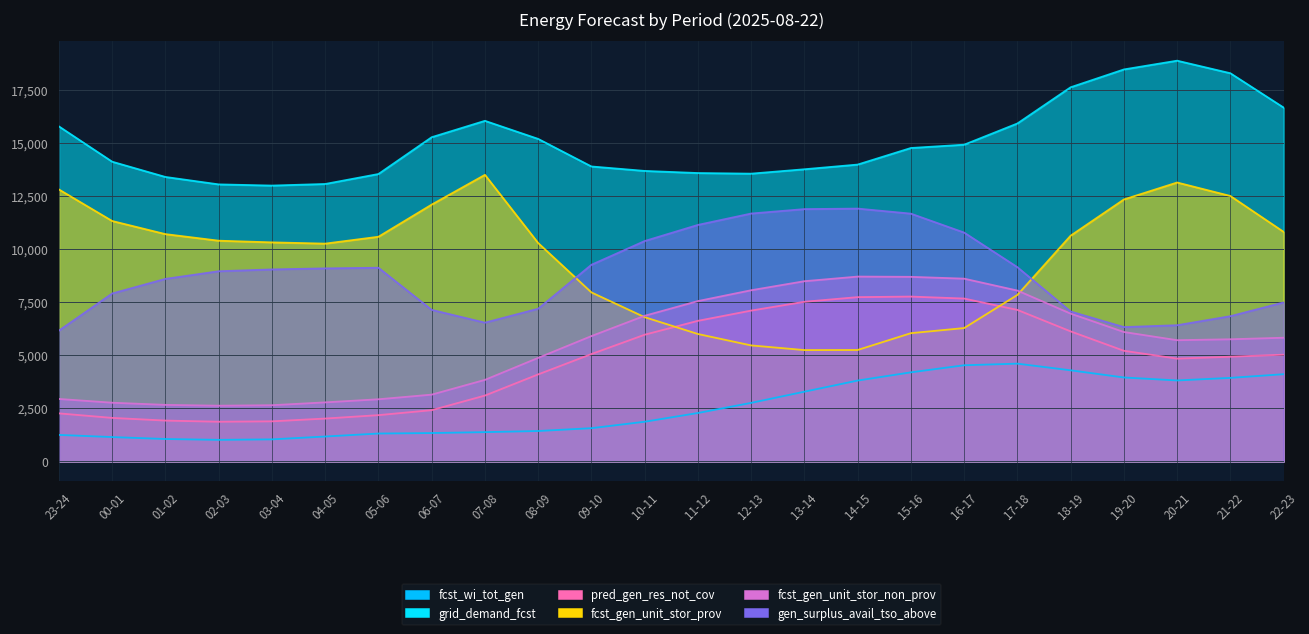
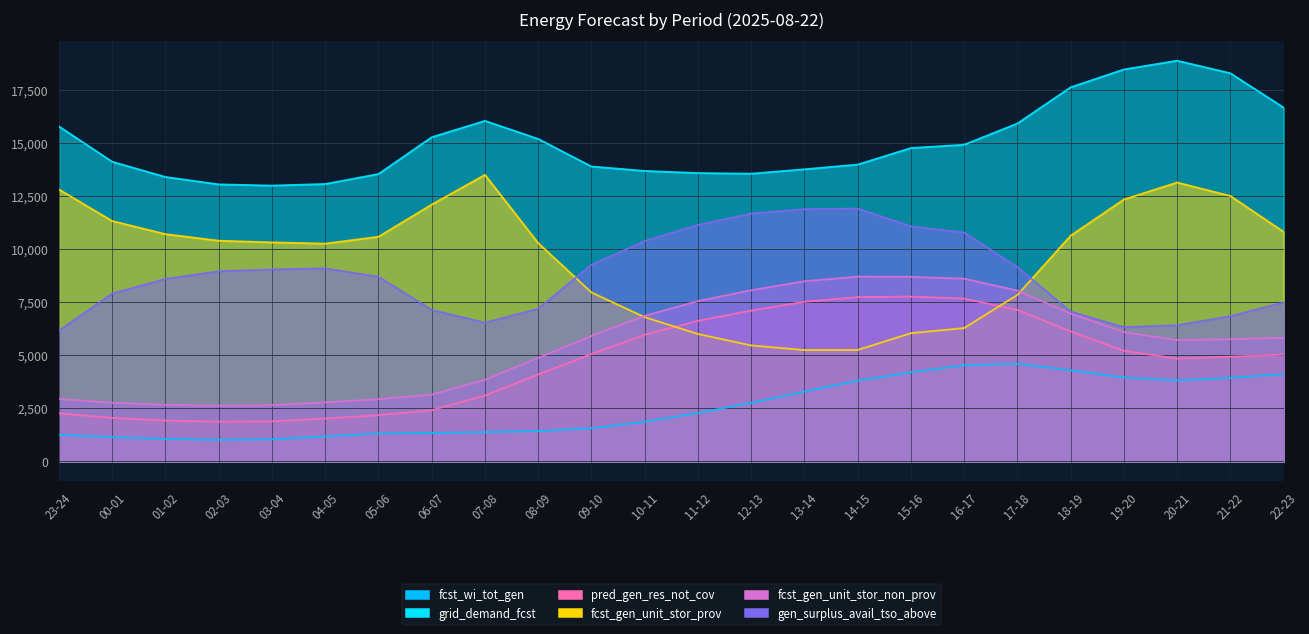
  {
    "fcst_gen_unit_stor_prov": {
      "23-24": "12,800",
      "00-01": "11,300",
      "01-02": "10,700",
      "02-03": "10,400",
      "03-04": "10,300",
      "04-05": "10,300",
      "05-06": "10,600",
      "06-07": "12,100",
      "07-08": "13,500",
      "08-09": "10,300",
      "09-10": "8,000",
      "11-12": "6,000",
      "12-13": "5,500",
      "13-14": "5,200",
      "14-15": "5,300",
      "15-16": "6,000",
      "16-17": "6,300",
      "17-18": "7,800",
      "18-19": "10,600",
      "19-20": "12,300",
      "20-21": "13,100",
      "21-22": "12,500",
      "22-23": "10,800"
    },
    "gen_surplus_avail_tso_above": {
      "23-24": "6,200",
      "00-01": "7,900",
      "01-02": "8,600",
      "02-03": "9,000",
      "03-04": "9,100",
      "04-05": "9,100",
-     "05-06": "9,100",
+     "05-06": "8,700",
      "06-07": "7,100",
      "07-08": "6,500",
      "08-09": "7,200",
      "09-10": "9,300",
      "10-11": "10,400",
      "11-12": "11,100",
      "12-13": "11,700",
      "13-14": "11,900",
      "14-15": "11,900",
-     "15-16": "11,700",
+     "15-16": "11,100",
      "16-17": "10,800",
      "17-18": "9,200",
      "19-20": "6,300",
      "20-21": "6,400",
      "21-22": "6,800",
      "22-23": "7,500"
    }
  }
